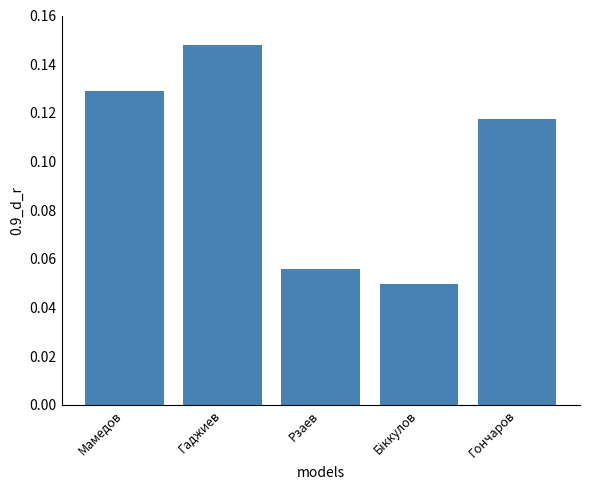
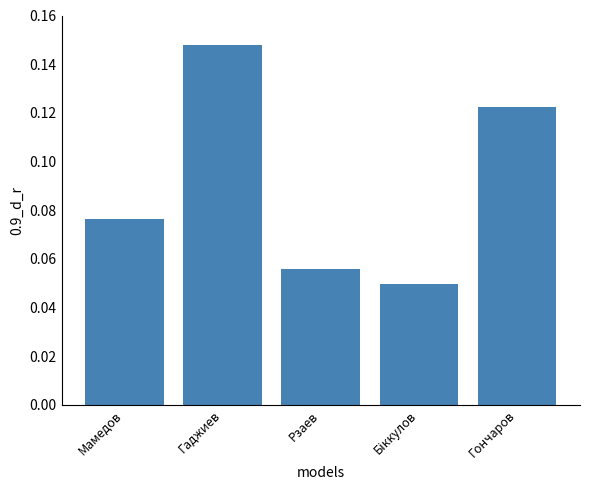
  {
-   "Мамедов": 0.129,
+   "Мамедов": 0.076,
    "Гаджиев": 0.148,
    "Рзаев": 0.056,
    "Біккулов": 0.050,
-   "Гончаров": 0.117
+   "Гончаров": 0.122
  }
